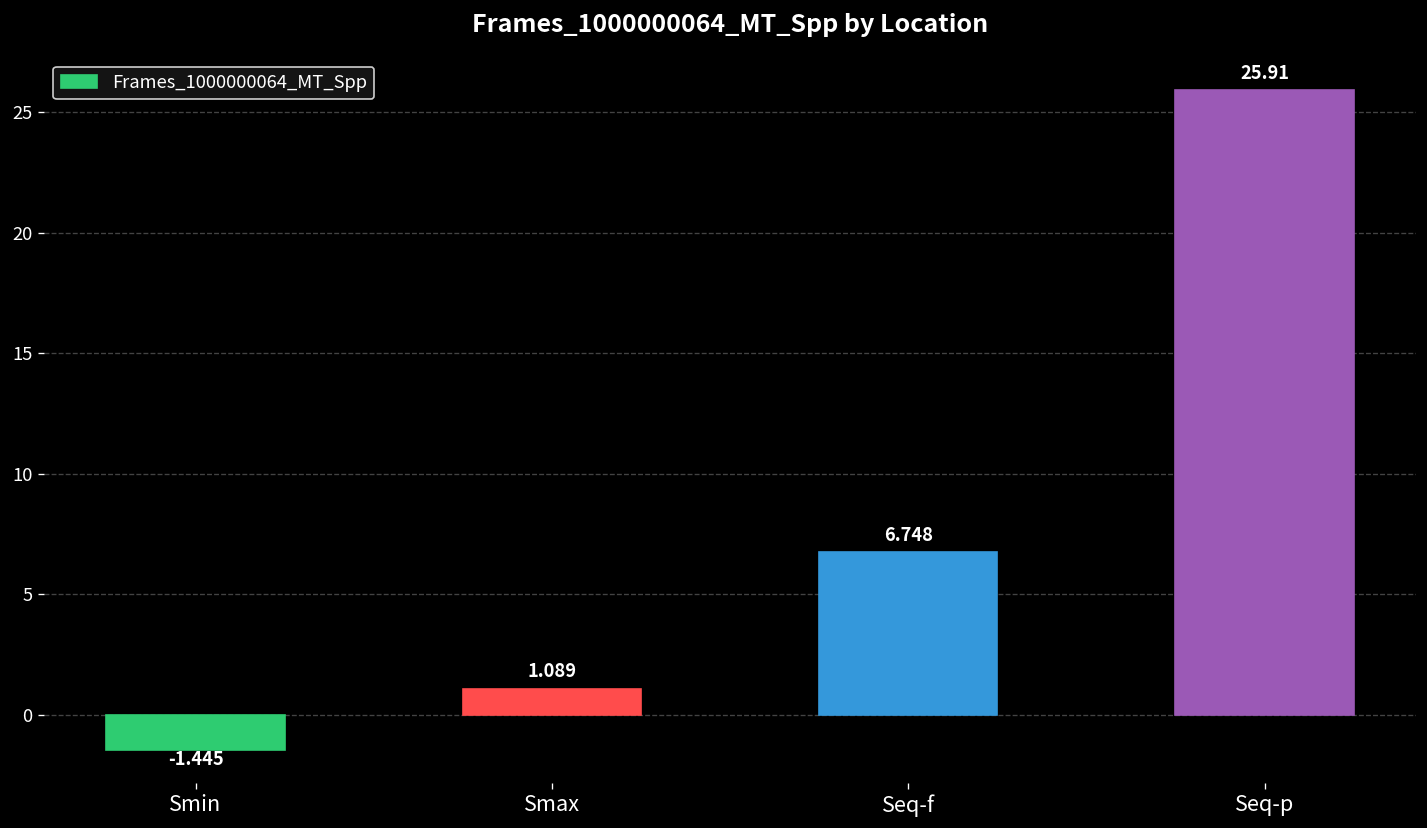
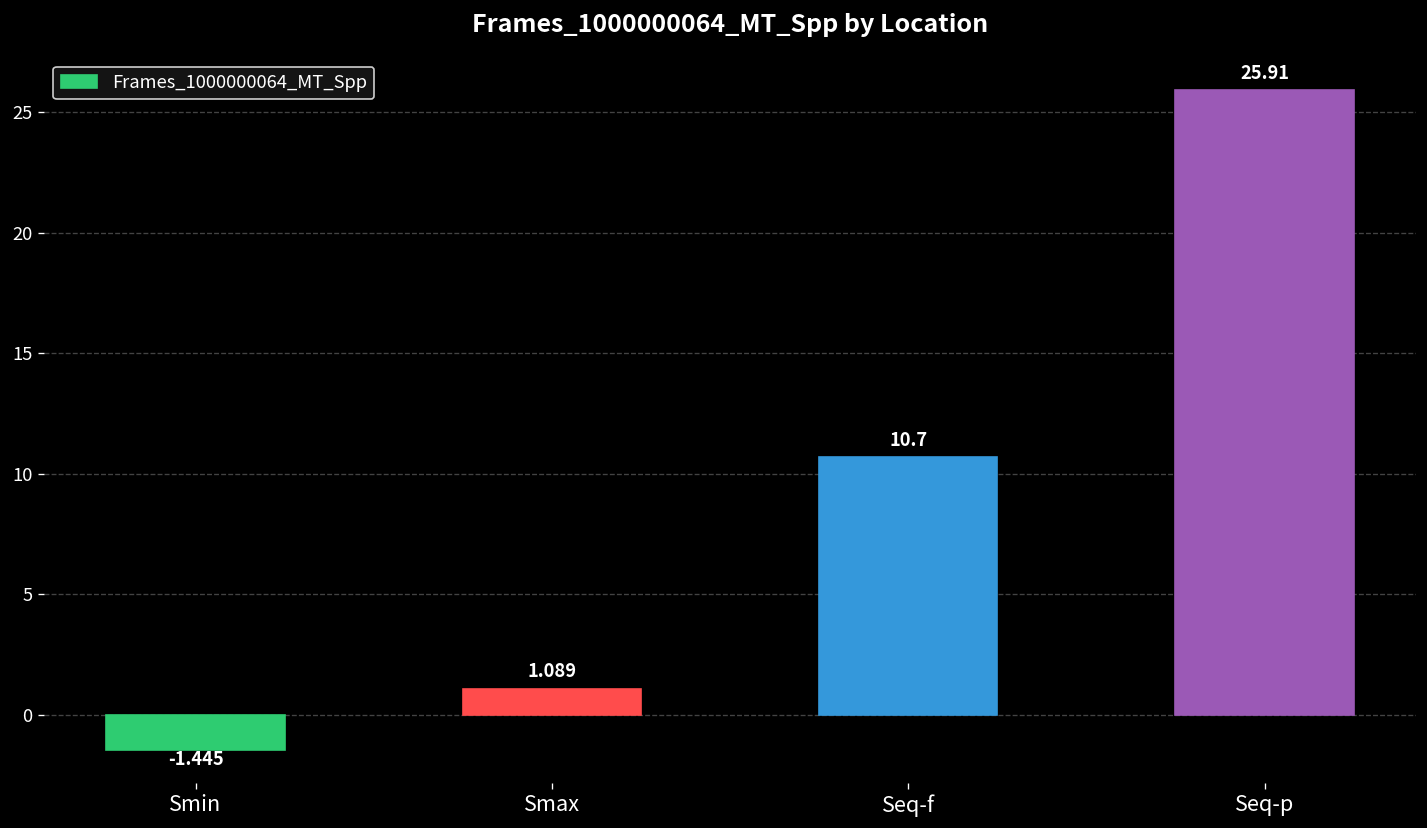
  {
    "Smin": -1.445,
    "Smax": 1.089,
-   "Seq-f": 6.748,
+   "Seq-f": 10.7,
    "Seq-p": 25.91
  }
